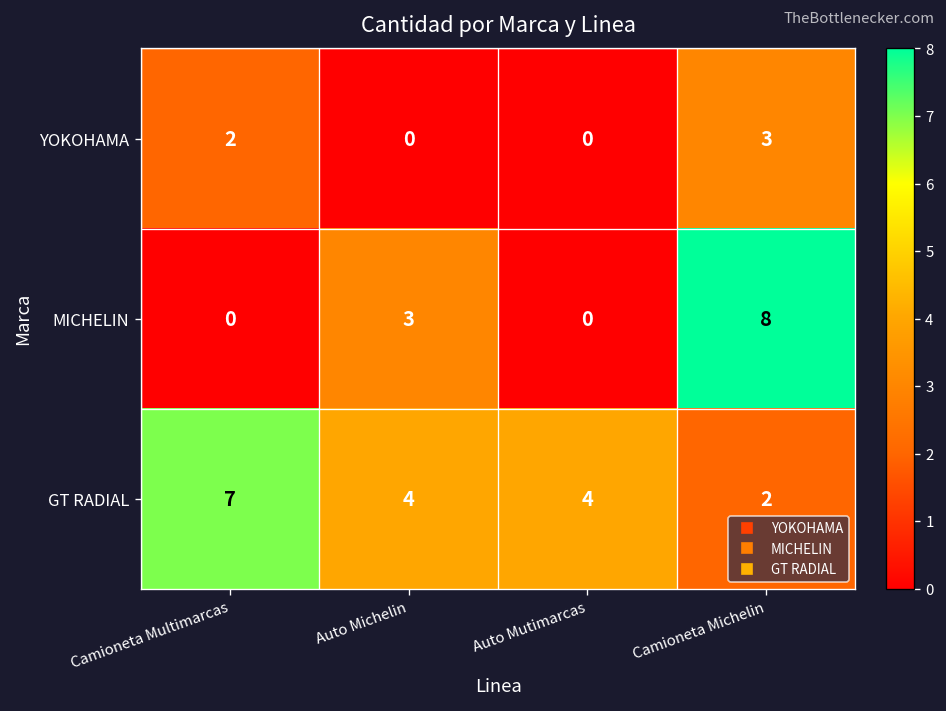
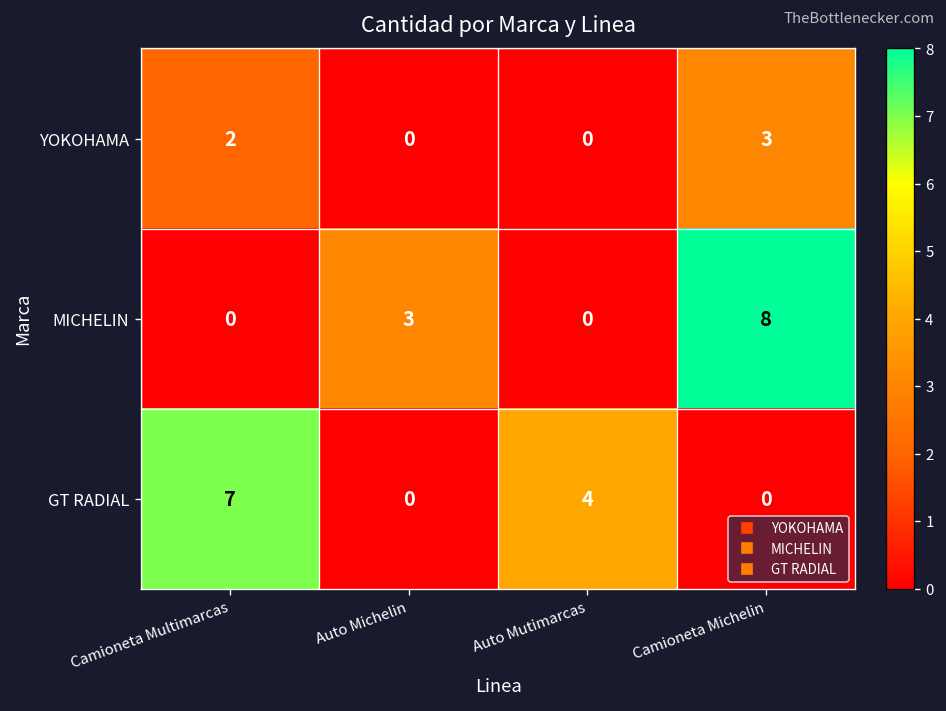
  {
    "YOKOHAMA": {
      "Camioneta Multimarcas": 2,
      "Auto Michelin": 0,
      "Auto Mutimarcas": 0,
      "Camioneta Michelin": 3
    },
    "MICHELIN": {
      "Camioneta Multimarcas": 0,
      "Auto Michelin": 3,
      "Auto Mutimarcas": 0,
      "Camioneta Michelin": 8
    },
    "GT RADIAL": {
      "Camioneta Multimarcas": 7,
-     "Auto Michelin": 4,
+     "Auto Michelin": 0,
      "Auto Mutimarcas": 4,
-     "Camioneta Michelin": 2
+     "Camioneta Michelin": 0
    }
  }
